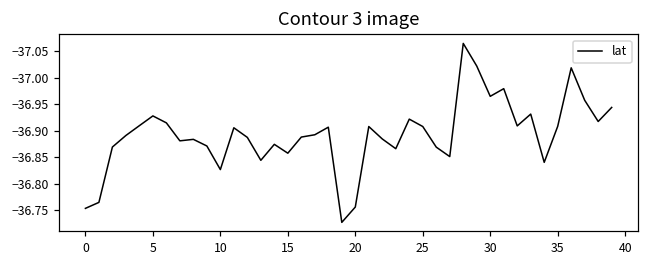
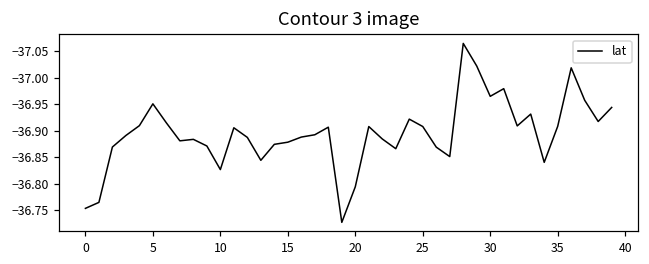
  {
    "0": -36.75,
-   "5": -36.93,
+   "5": -36.95,
    "10": -36.83,
-   "15": -36.86,
-   "20": -36.76,
+   "15": -36.88,
+   "20": -36.79,
    "25": -36.91,
    "30": -36.97,
    "35": -36.91
  }
